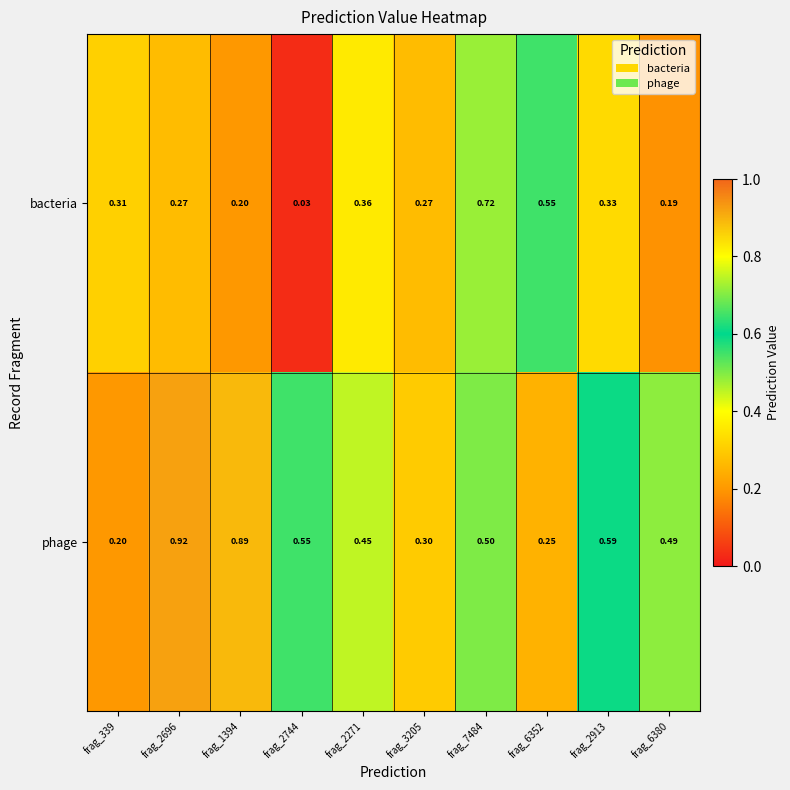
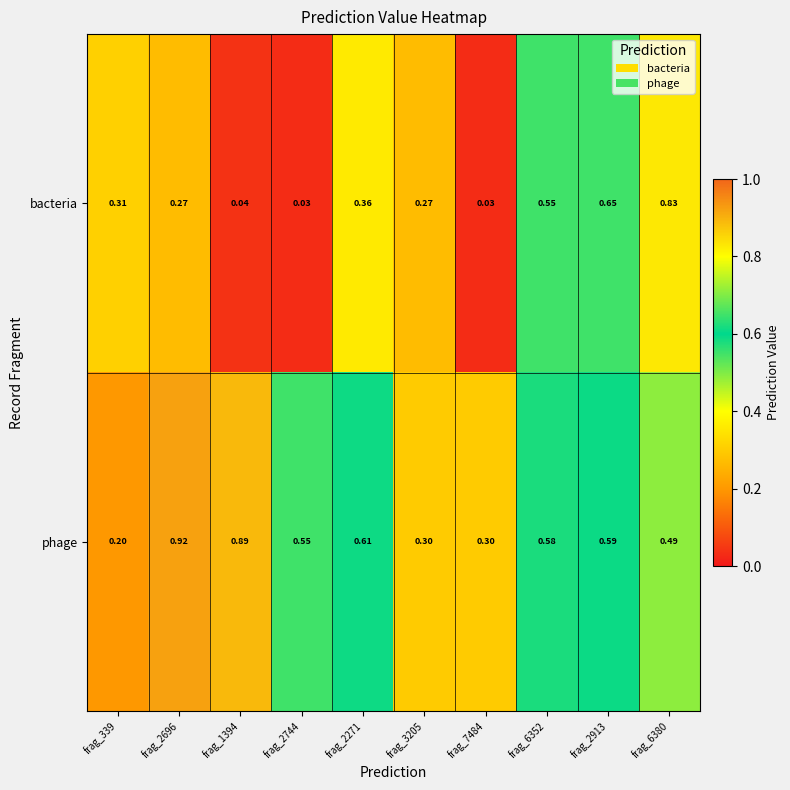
  {
    "bacteria": {
      "frag_339": 0.31,
      "frag_2696": 0.27,
-     "frag_1394": 0.20,
+     "frag_1394": 0.04,
      "frag_2744": 0.03,
      "frag_2271": 0.36,
      "frag_3205": 0.27,
-     "frag_7484": 0.72,
+     "frag_7484": 0.03,
      "frag_6352": 0.55,
-     "frag_2913": 0.33,
-     "frag_6380": 0.19
+     "frag_2913": 0.65,
+     "frag_6380": 0.83
    },
    "phage": {
      "frag_339": 0.20,
      "frag_2696": 0.92,
      "frag_1394": 0.89,
      "frag_2744": 0.55,
-     "frag_2271": 0.45,
+     "frag_2271": 0.61,
      "frag_3205": 0.30,
-     "frag_7484": 0.50,
-     "frag_6352": 0.25,
+     "frag_7484": 0.30,
+     "frag_6352": 0.58,
      "frag_2913": 0.59,
      "frag_6380": 0.49
    }
  }
